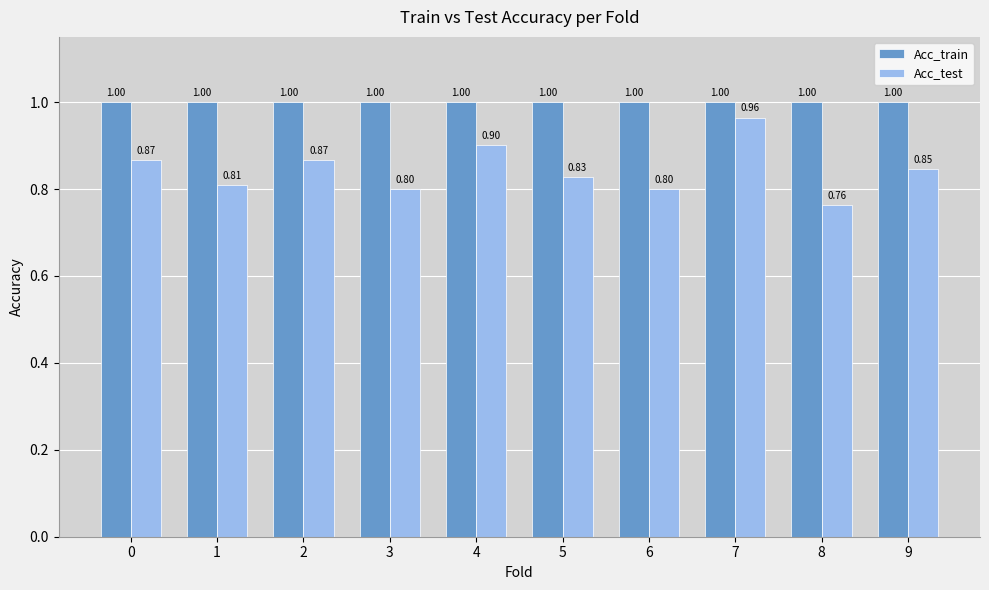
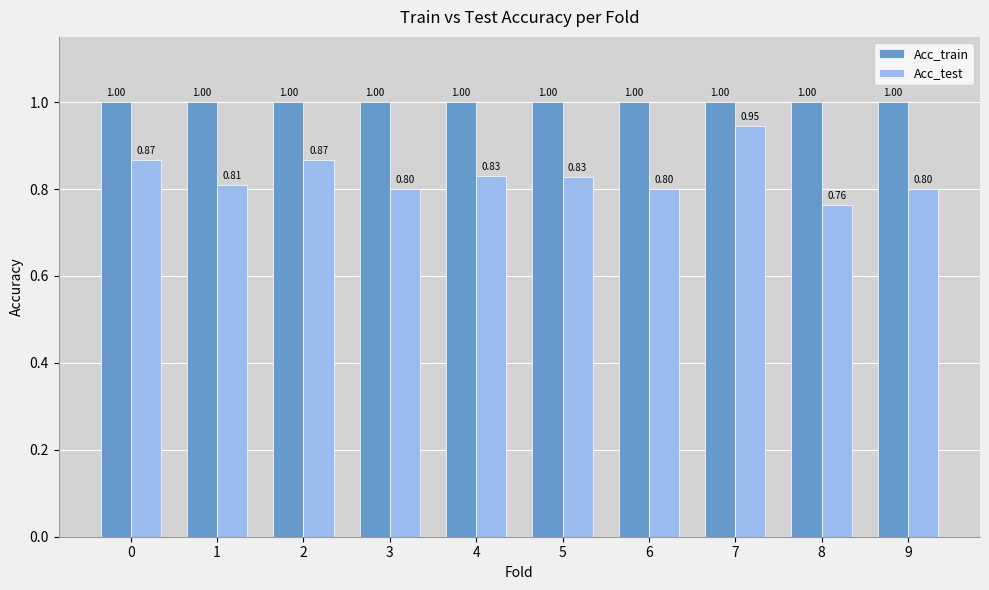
  {
    "Acc_train": {
      "0": 1.00,
      "1": 1.00,
      "2": 1.00,
      "3": 1.00,
      "4": 1.00,
      "5": 1.00,
      "6": 1.00,
      "7": 1.00,
      "8": 1.00,
      "9": 1.00
    },
    "Acc_test": {
      "0": 0.87,
      "1": 0.81,
      "2": 0.87,
      "3": 0.80,
-     "4": 0.90,
+     "4": 0.83,
      "5": 0.83,
      "6": 0.80,
-     "7": 0.96,
+     "7": 0.95,
      "8": 0.76,
-     "9": 0.85
+     "9": 0.80
    }
  }
